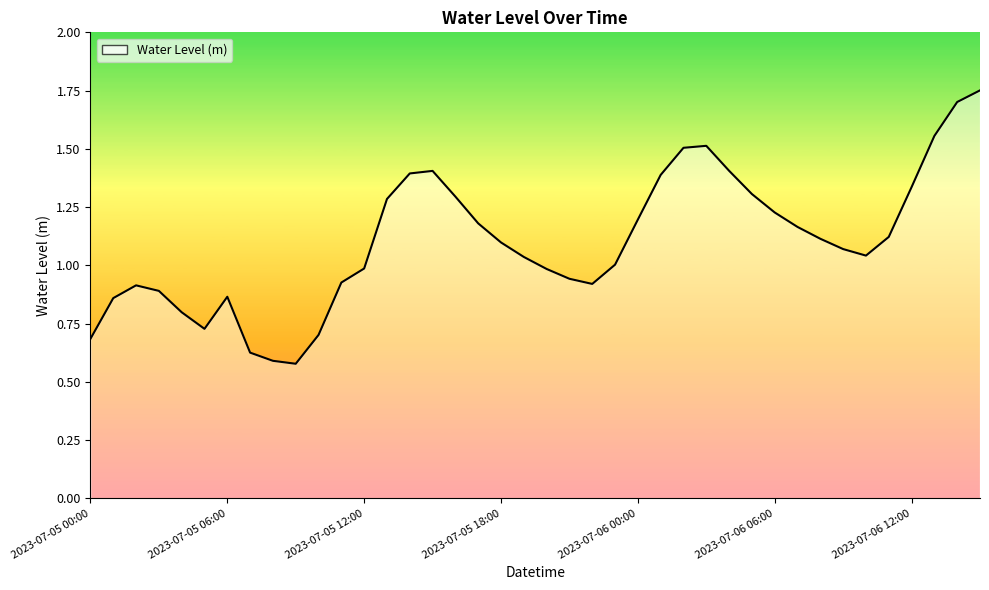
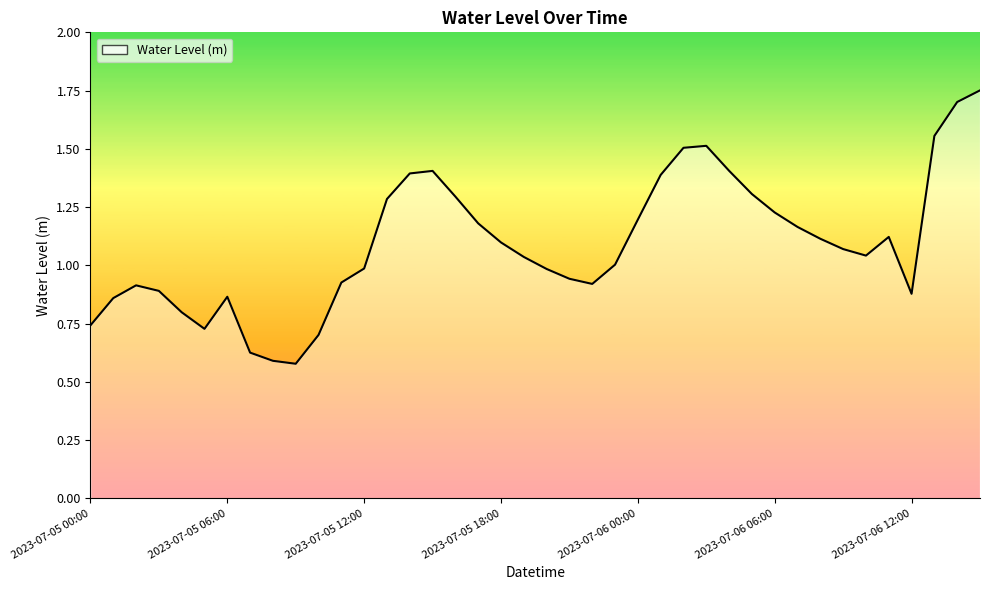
  {
-   "2023-07-05 00:00": 0.68,
+   "2023-07-05 00:00": 0.74,
    "2023-07-05 06:00": 0.87,
    "2023-07-05 12:00": 0.99,
    "2023-07-05 18:00": 1.10,
    "2023-07-06 00:00": 1.20,
    "2023-07-06 06:00": 1.23,
-   "2023-07-06 12:00": 1.34
+   "2023-07-06 12:00": 0.88
  }
